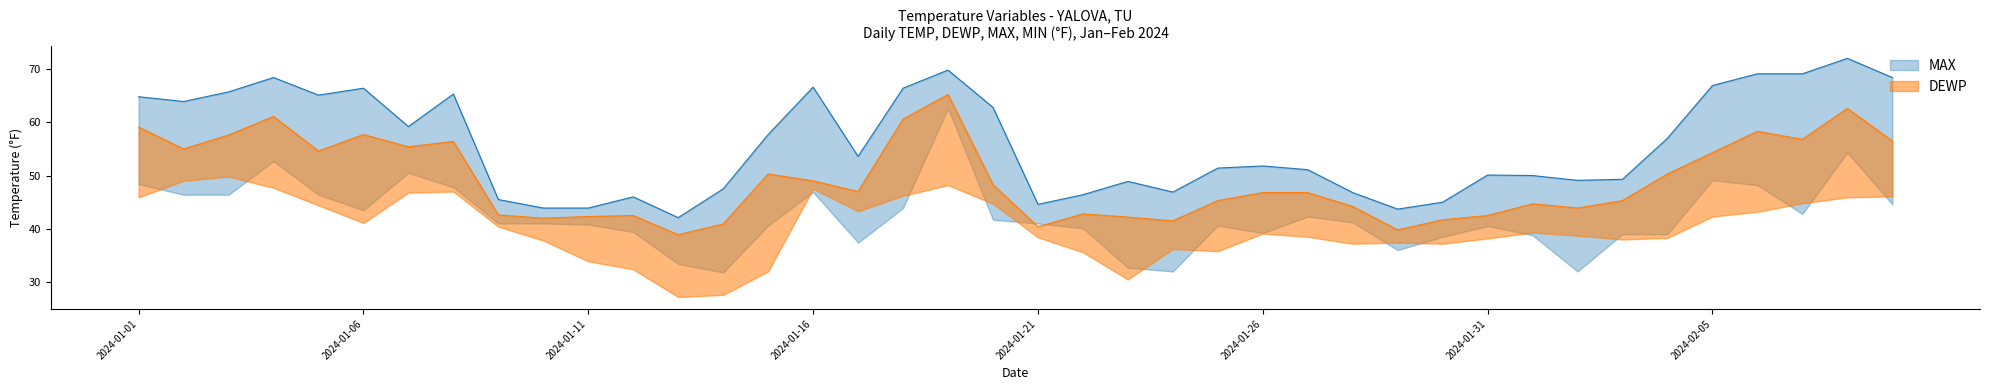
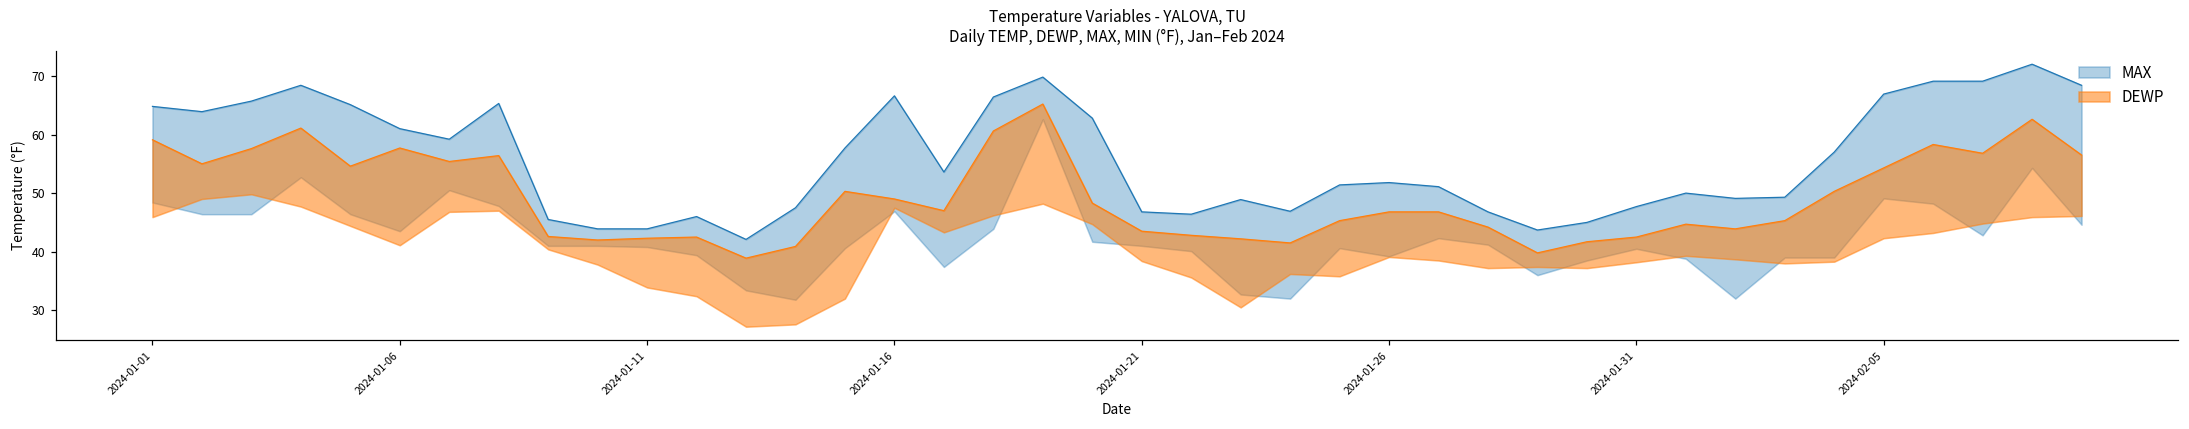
  {
    "MAX": {
      "2024-01-01": 65,
-     "2024-01-06": 66,
+     "2024-01-06": 61,
      "2024-01-11": 44,
      "2024-01-16": 67,
-     "2024-01-21": 45,
+     "2024-01-21": 47,
      "2024-01-26": 52,
-     "2024-01-31": 50,
+     "2024-01-31": 48,
      "2024-02-05": 67
    },
    "DEWP": {
      "2024-01-01": 59,
      "2024-01-06": 58,
      "2024-01-11": 42,
      "2024-01-16": 49,
-     "2024-01-21": 40,
+     "2024-01-21": 44,
      "2024-01-26": 47,
      "2024-01-31": 43,
      "2024-02-05": 54
    }
  }
